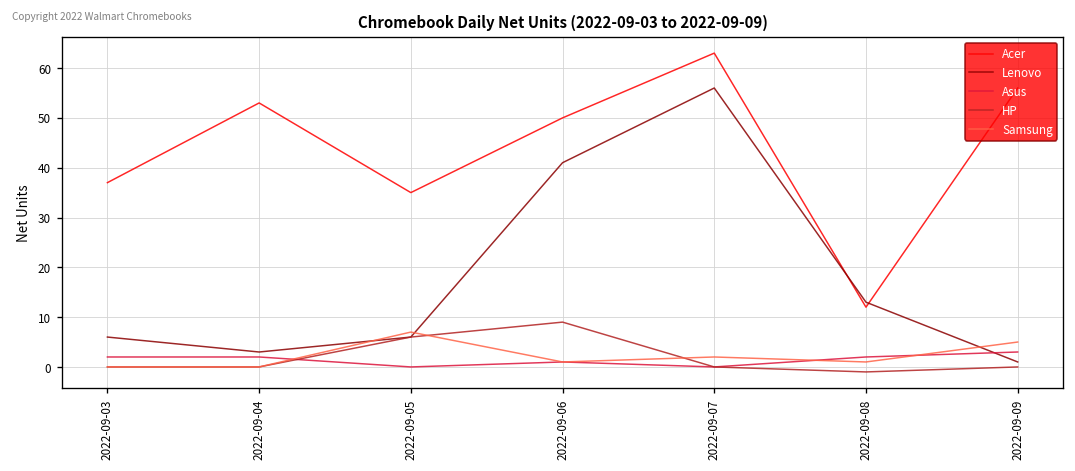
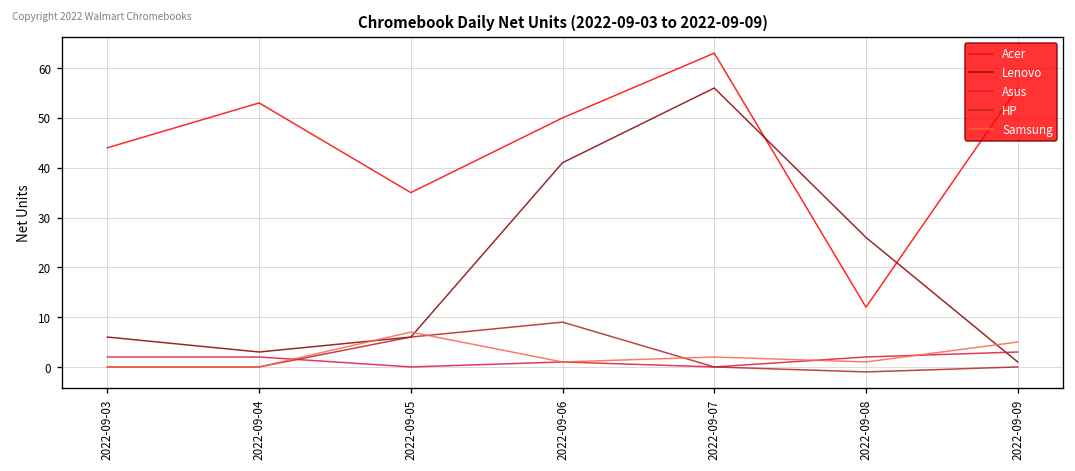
  {
    "Acer": {
-     "2022-09-03": 37,
+     "2022-09-03": 44,
      "2022-09-04": 53,
      "2022-09-05": 35,
      "2022-09-06": 50,
      "2022-09-07": 63,
      "2022-09-08": 12
    },
    "Lenovo": {
      "2022-09-03": 6,
      "2022-09-04": 3,
      "2022-09-06": 41,
      "2022-09-07": 56,
-     "2022-09-08": 13,
+     "2022-09-08": 26,
      "2022-09-09": 1
    },
    "Samsung": {
      "2022-09-05": 7,
      "2022-09-07": 2,
      "2022-09-08": 1,
      "2022-09-09": 5
    }
  }
